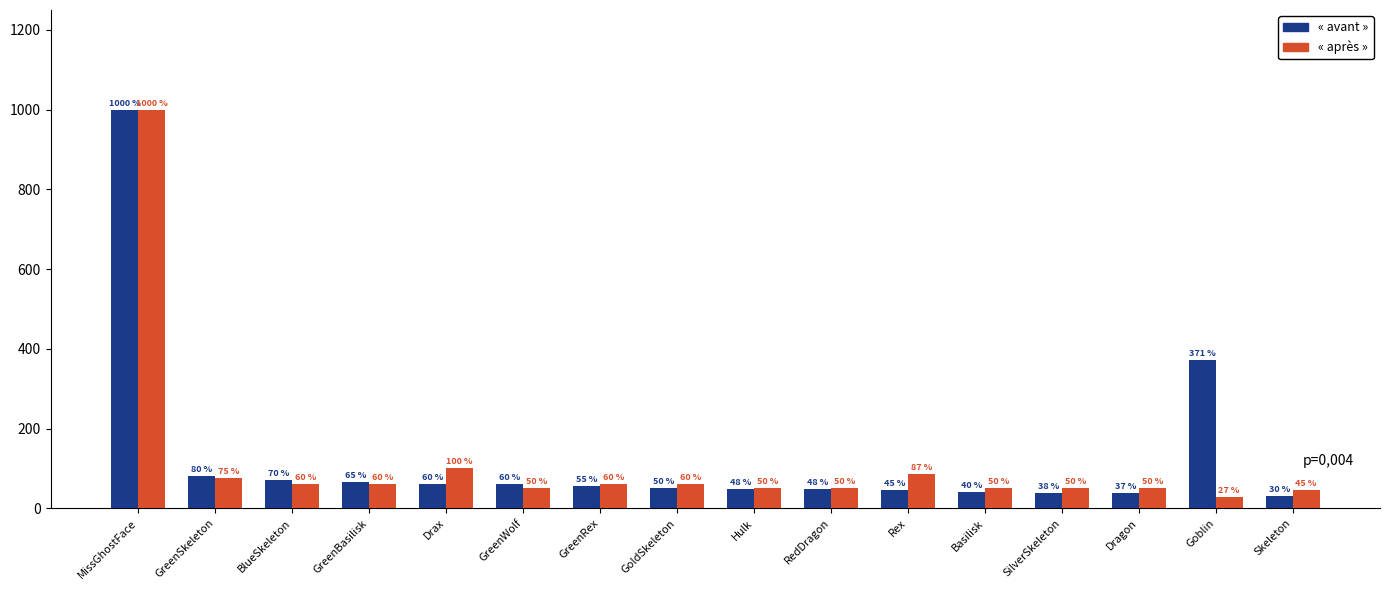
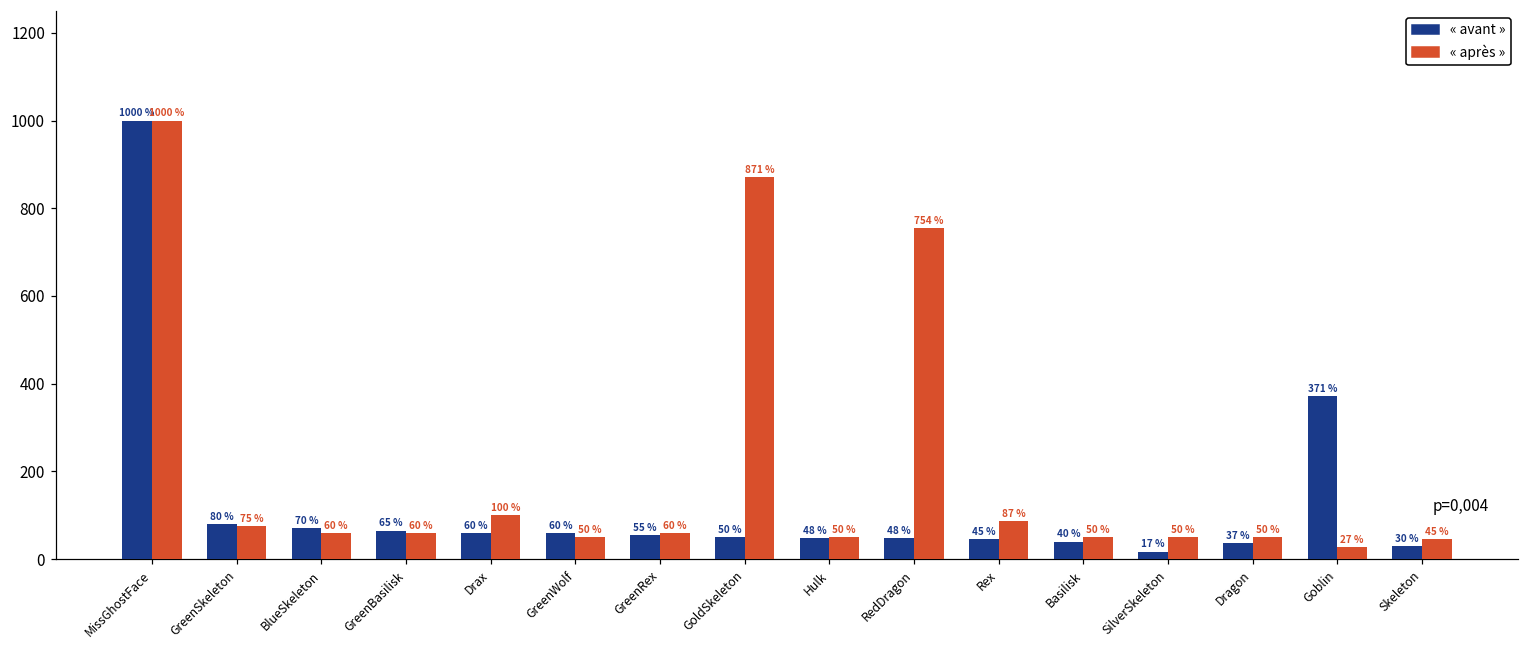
  {
    "« avant »": {
      "GreenSkeleton": "80 %",
      "BlueSkeleton": "70 %",
      "GreenBasilisk": "65 %",
      "Drax": "60 %",
      "GreenWolf": "60 %",
      "GreenRex": "55 %",
      "GoldSkeleton": "50 %",
      "Hulk": "48 %",
      "RedDragon": "48 %",
      "Rex": "45 %",
      "Basilisk": "40 %",
-     "SilverSkeleton": "38 %",
+     "SilverSkeleton": "17 %",
      "Dragon": "37 %",
      "Goblin": "371 %",
      "Skeleton": "30 %"
    },
    "« après »": {
      "GreenSkeleton": "75 %",
      "BlueSkeleton": "60 %",
      "GreenBasilisk": "60 %",
      "Drax": "100 %",
      "GreenWolf": "50 %",
      "GreenRex": "60 %",
-     "GoldSkeleton": "60 %",
+     "GoldSkeleton": "871 %",
      "Hulk": "50 %",
-     "RedDragon": "50 %",
+     "RedDragon": "754 %",
      "Rex": "87 %",
      "Basilisk": "50 %",
      "SilverSkeleton": "50 %",
      "Dragon": "50 %",
      "Goblin": "27 %",
      "Skeleton": "45 %"
    }
  }
